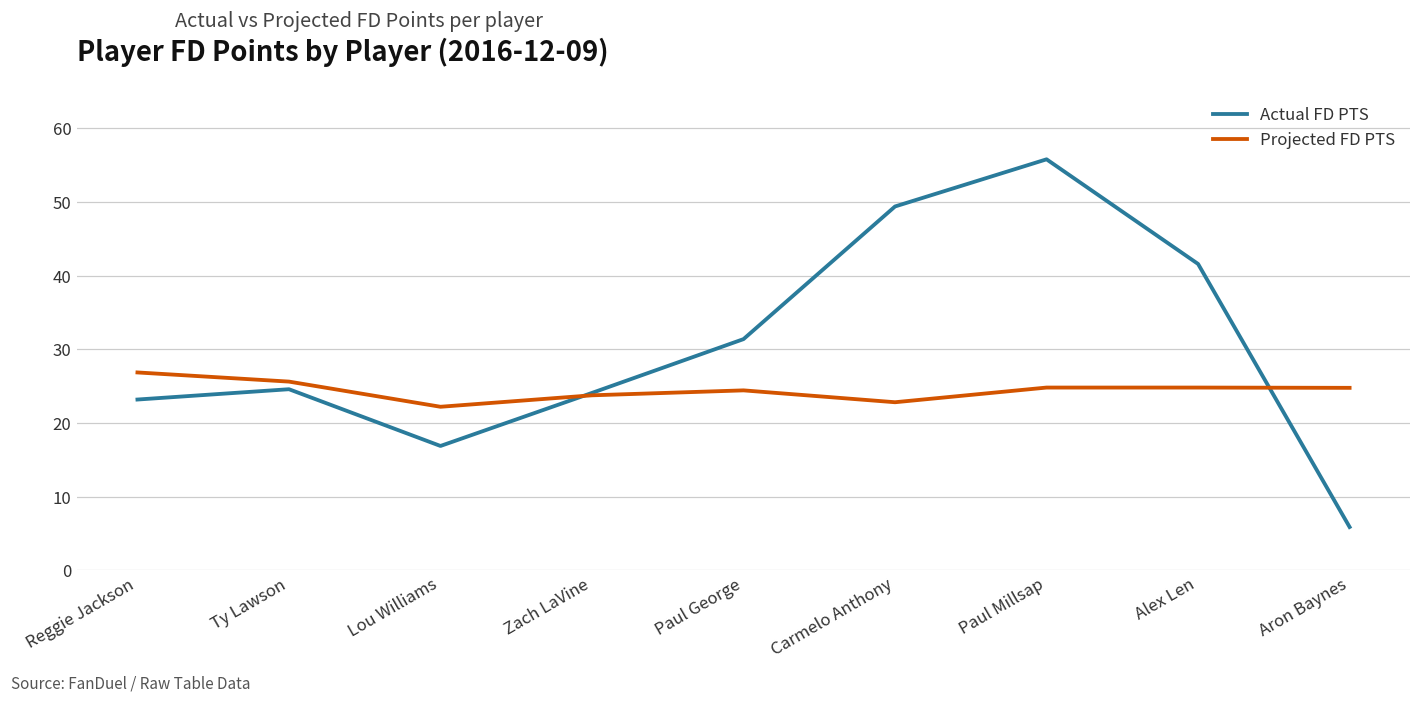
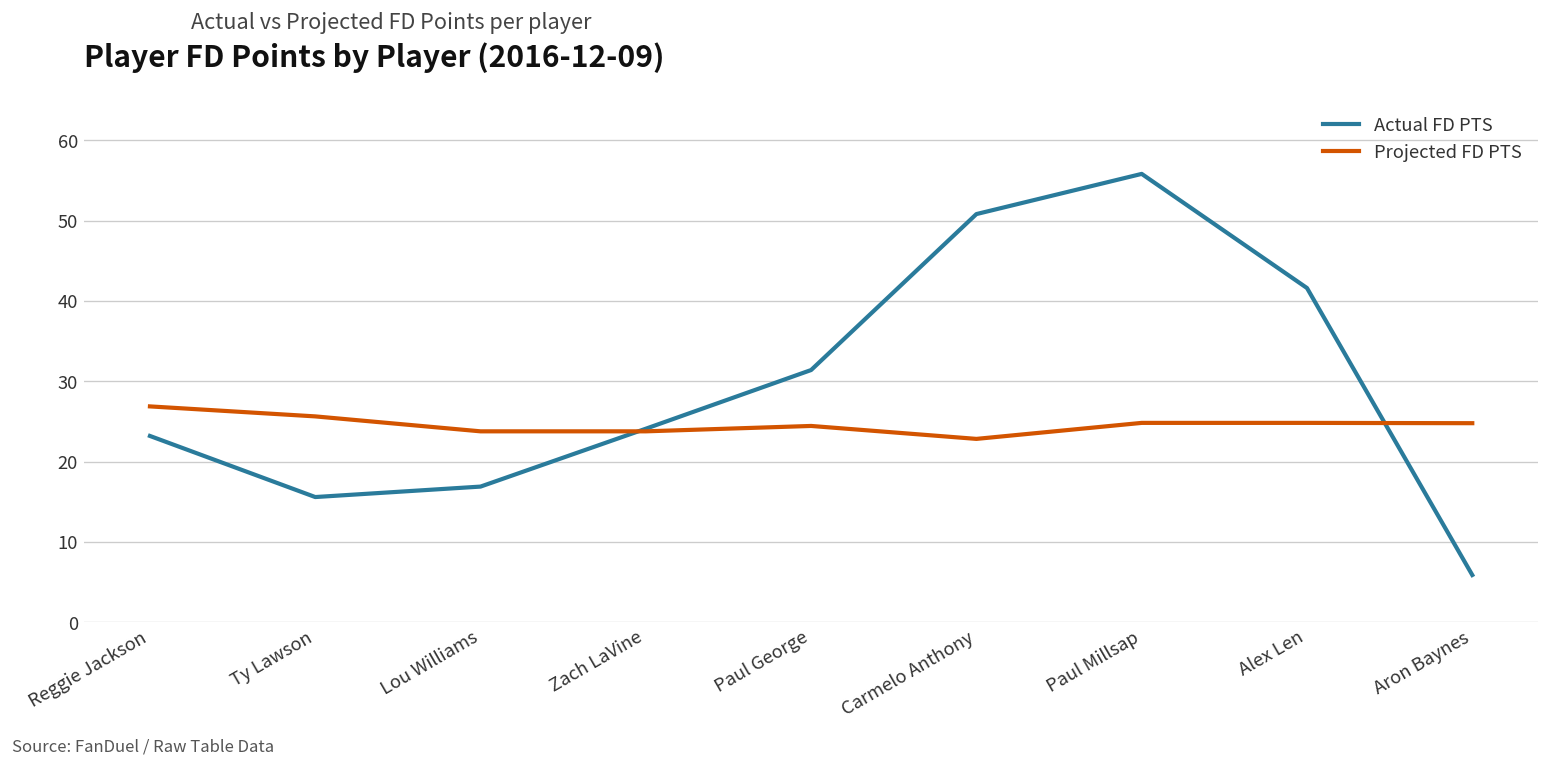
  {
    "Actual FD PTS": {
      "Reggie Jackson": 23,
-     "Ty Lawson": 25,
+     "Ty Lawson": 16,
      "Lou Williams": 17,
      "Paul George": 31,
-     "Carmelo Anthony": 49,
+     "Carmelo Anthony": 51,
      "Paul Millsap": 56,
      "Alex Len": 42,
      "Aron Baynes": 6
    },
    "Projected FD PTS": {
      "Reggie Jackson": 27,
      "Ty Lawson": 26,
-     "Lou Williams": 22,
+     "Lou Williams": 24,
      "Paul George": 24,
      "Carmelo Anthony": 23,
      "Paul Millsap": 25,
      "Alex Len": 25,
      "Aron Baynes": 25
    }
  }
